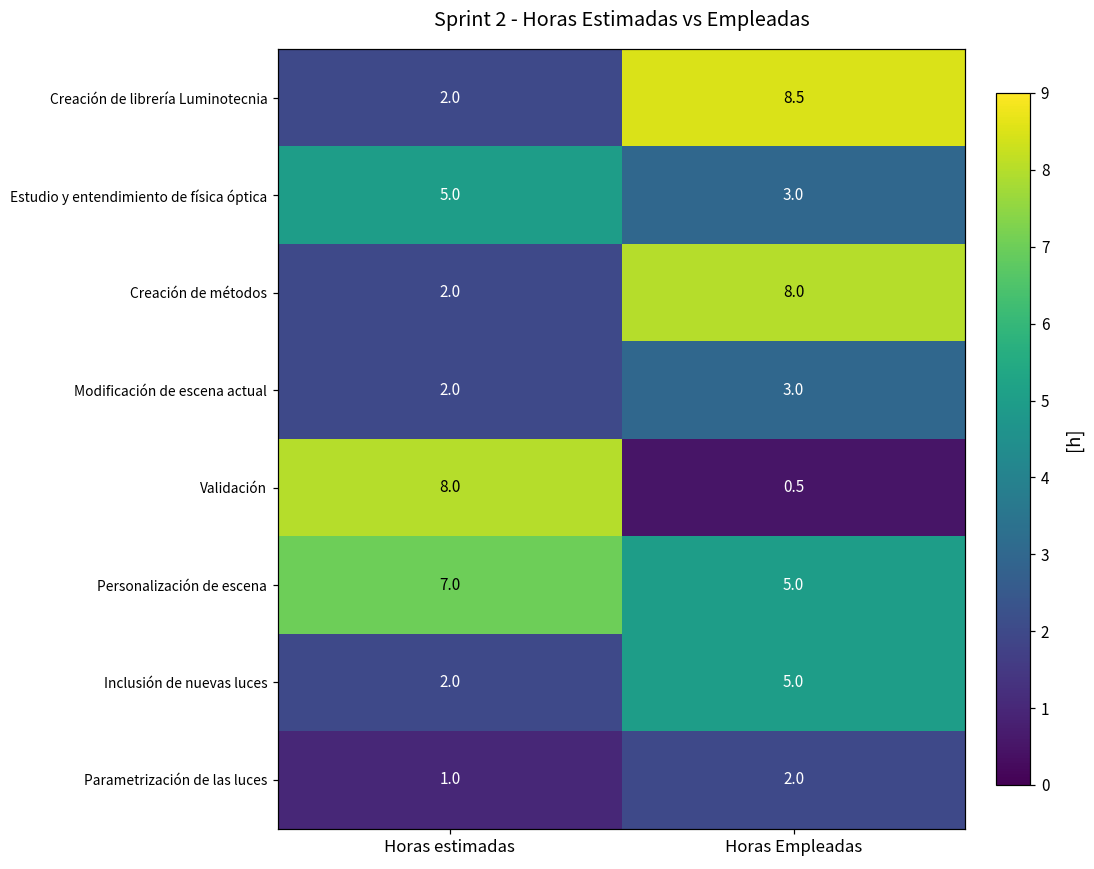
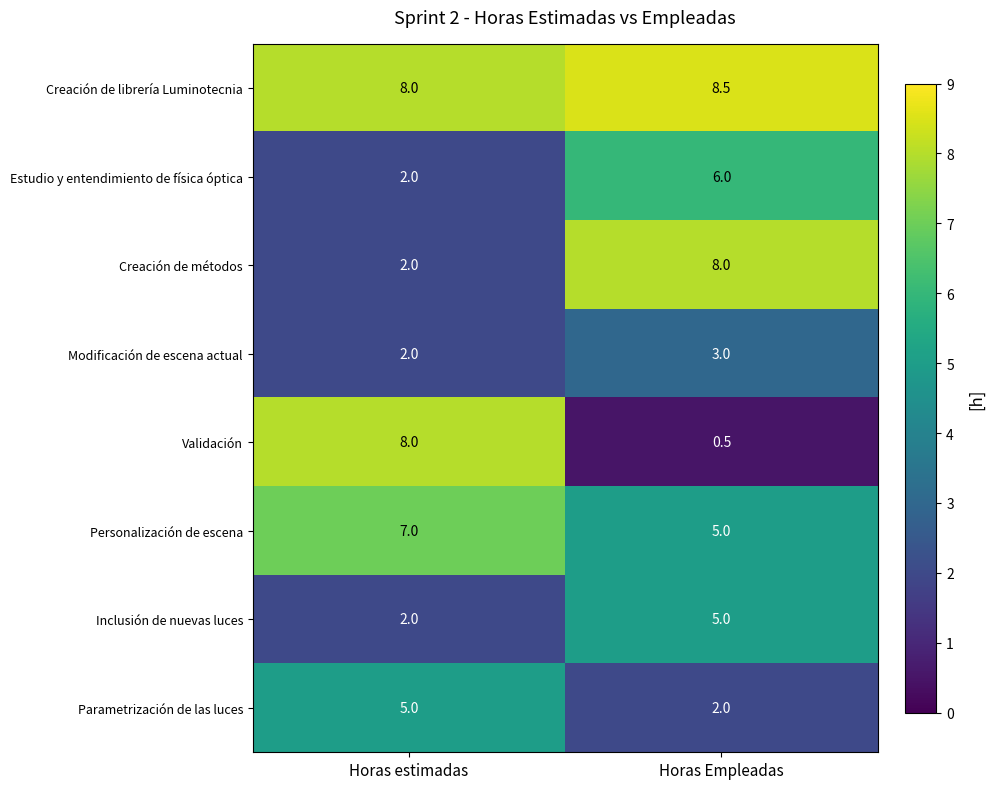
  {
    "Creación de librería Luminotecnia": {
-     "Horas estimadas": 2.0,
+     "Horas estimadas": 8.0,
      "Horas Empleadas": 8.5
    },
    "Estudio y entendimiento de física óptica": {
-     "Horas estimadas": 5.0,
-     "Horas Empleadas": 3.0
+     "Horas estimadas": 2.0,
+     "Horas Empleadas": 6.0
    },
    "Creación de métodos": {
      "Horas estimadas": 2.0,
      "Horas Empleadas": 8.0
    },
    "Modificación de escena actual": {
      "Horas estimadas": 2.0,
      "Horas Empleadas": 3.0
    },
    "Validación": {
      "Horas estimadas": 8.0,
      "Horas Empleadas": 0.5
    },
    "Personalización de escena": {
      "Horas estimadas": 7.0,
      "Horas Empleadas": 5.0
    },
    "Inclusión de nuevas luces": {
      "Horas estimadas": 2.0,
      "Horas Empleadas": 5.0
    },
    "Parametrización de las luces": {
-     "Horas estimadas": 1.0,
+     "Horas estimadas": 5.0,
      "Horas Empleadas": 2.0
    }
  }
